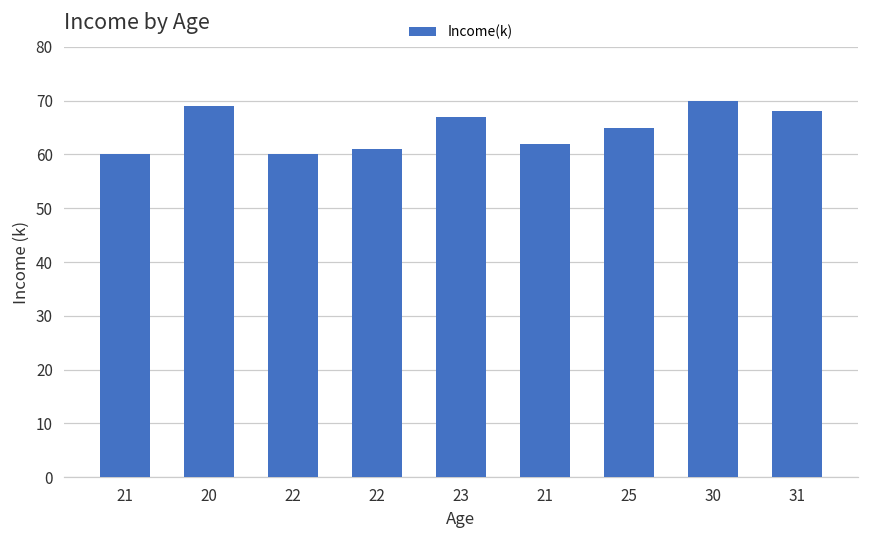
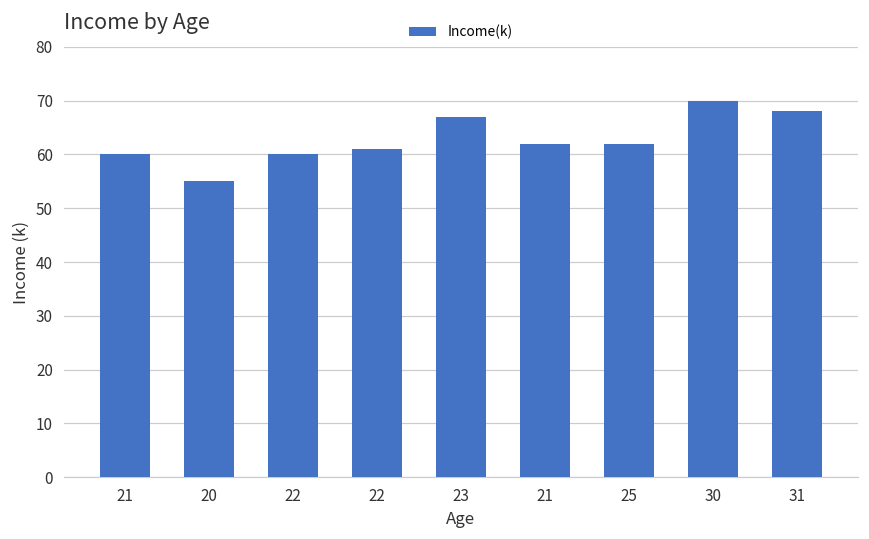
  {
-   "20": 69,
+   "20": 55,
    "23": 67,
-   "25": 65,
+   "25": 62,
    "30": 70,
    "31": 68
  }
